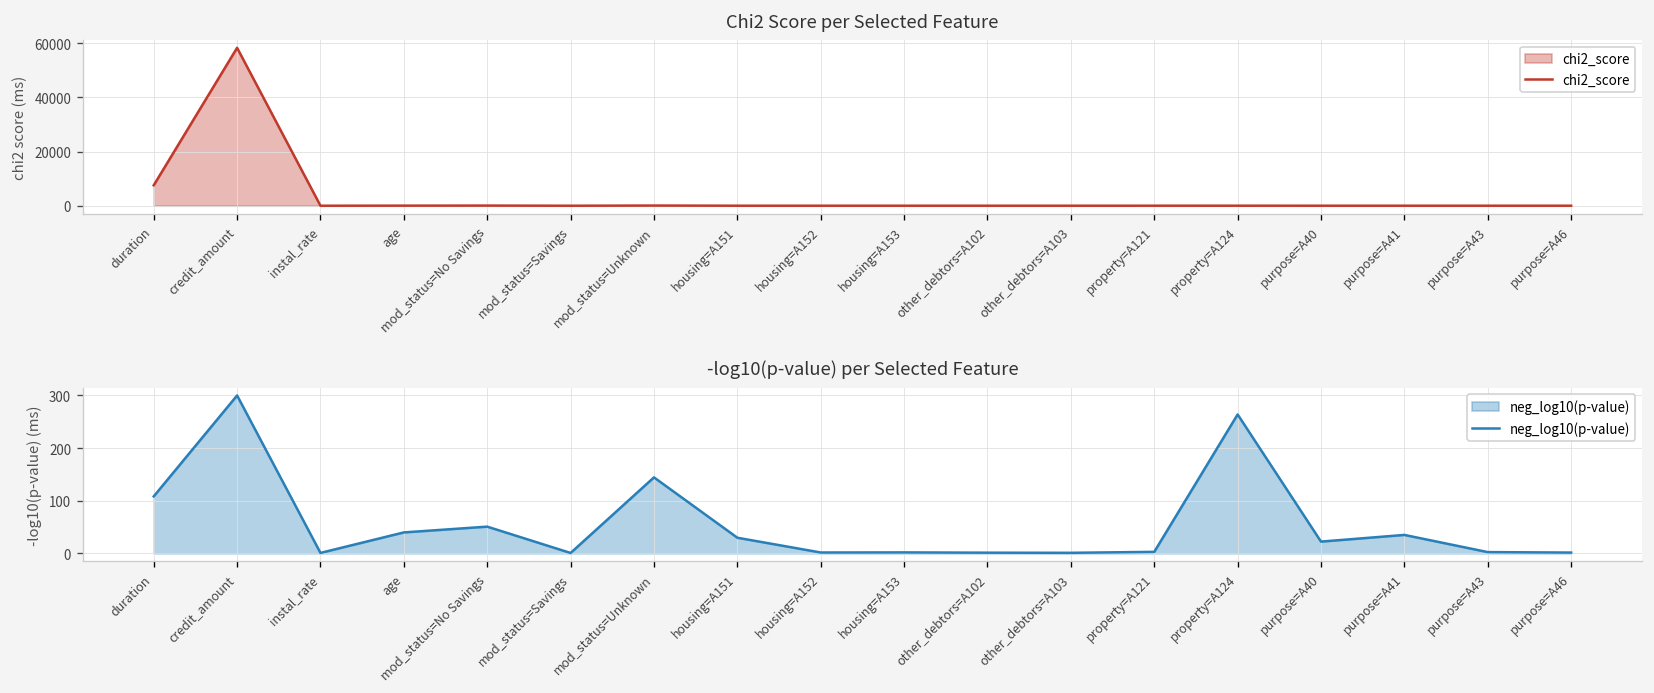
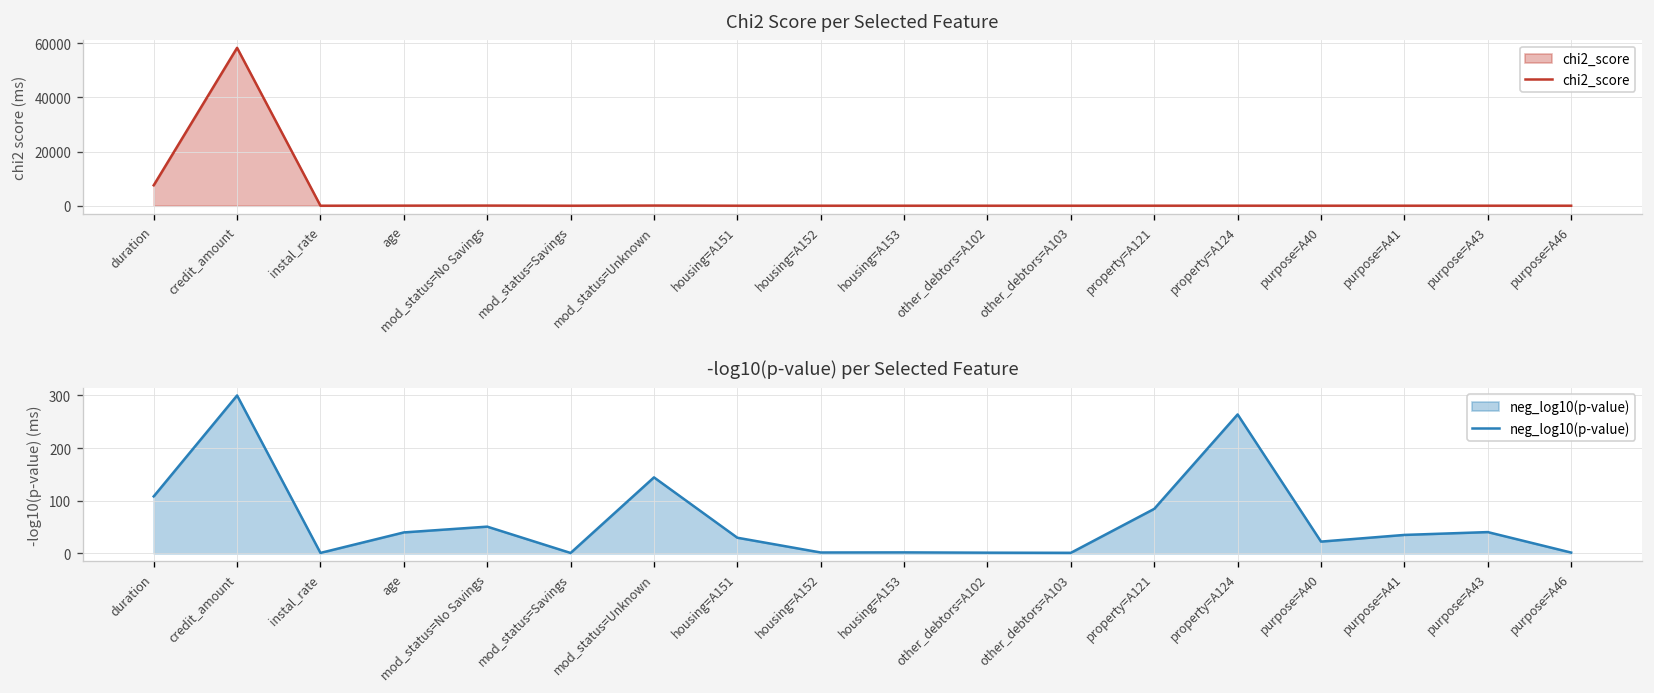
  {
    "Chi2 Score per Selected Feature": {
      "duration": 8000,
      "credit_amount": 58000,
      "instal_rate": 0,
      "age": 0,
      "mod_status=No Savings": 0,
      "mod_status=Savings": 0,
      "mod_status=Unknown": 0,
      "housing=A151": 0,
      "housing=A152": 0,
      "housing=A153": 0,
      "other_debtors=A102": 0,
      "other_debtors=A103": 0,
      "property=A121": 0,
      "property=A124": 0,
      "purpose=A40": 0,
      "purpose=A41": 0,
      "purpose=A43": 0,
      "purpose=A46": 0
    },
    "-log10(p-value) per Selected Feature": {
      "duration": 110,
      "credit_amount": 300,
      "instal_rate": 0,
      "age": 40,
      "mod_status=No Savings": 50,
      "mod_status=Savings": 0,
      "mod_status=Unknown": 140,
      "housing=A151": 30,
      "housing=A152": 0,
      "housing=A153": 0,
      "other_debtors=A102": 0,
      "other_debtors=A103": 0,
-     "property=A121": 0,
+     "property=A121": 80,
      "property=A124": 260,
      "purpose=A40": 20,
      "purpose=A41": 40,
-     "purpose=A43": 0,
+     "purpose=A43": 40,
      "purpose=A46": 0
    }
  }
